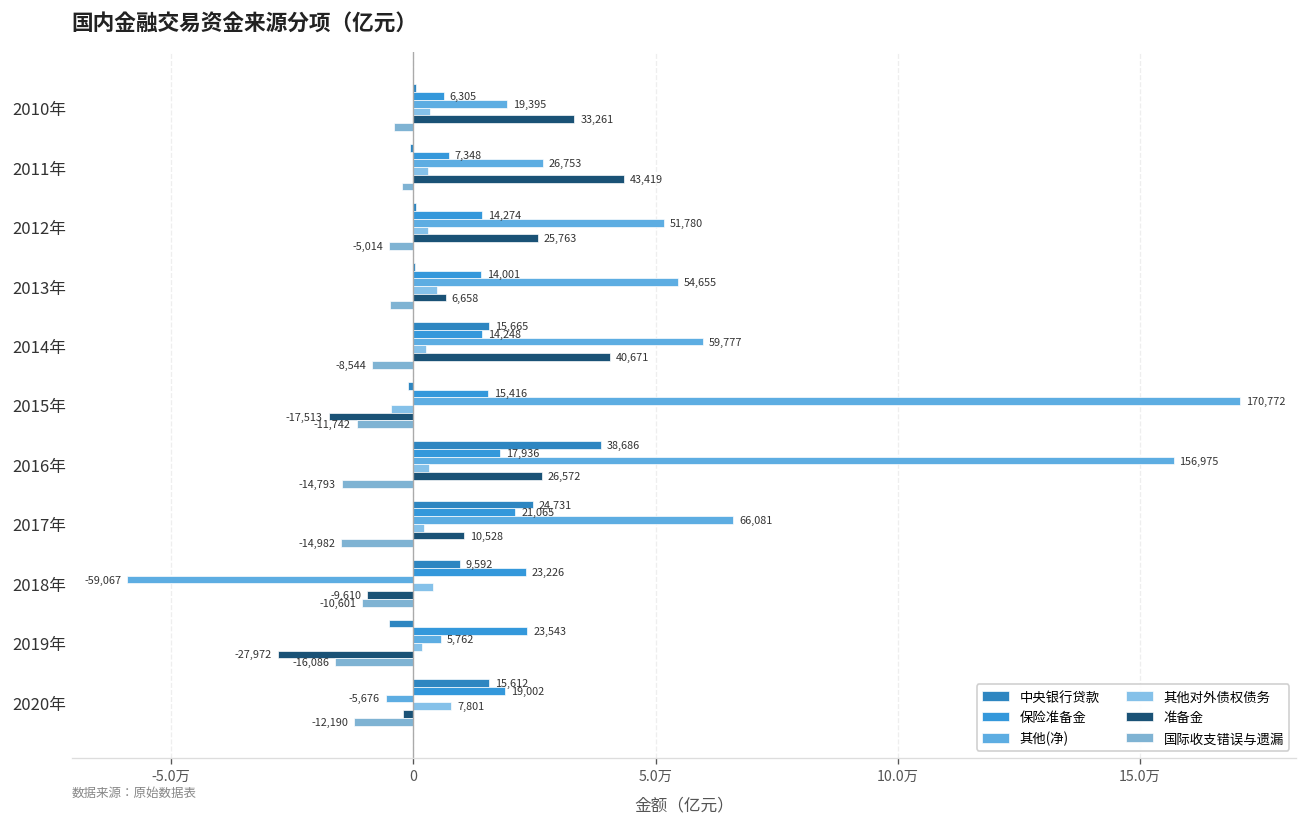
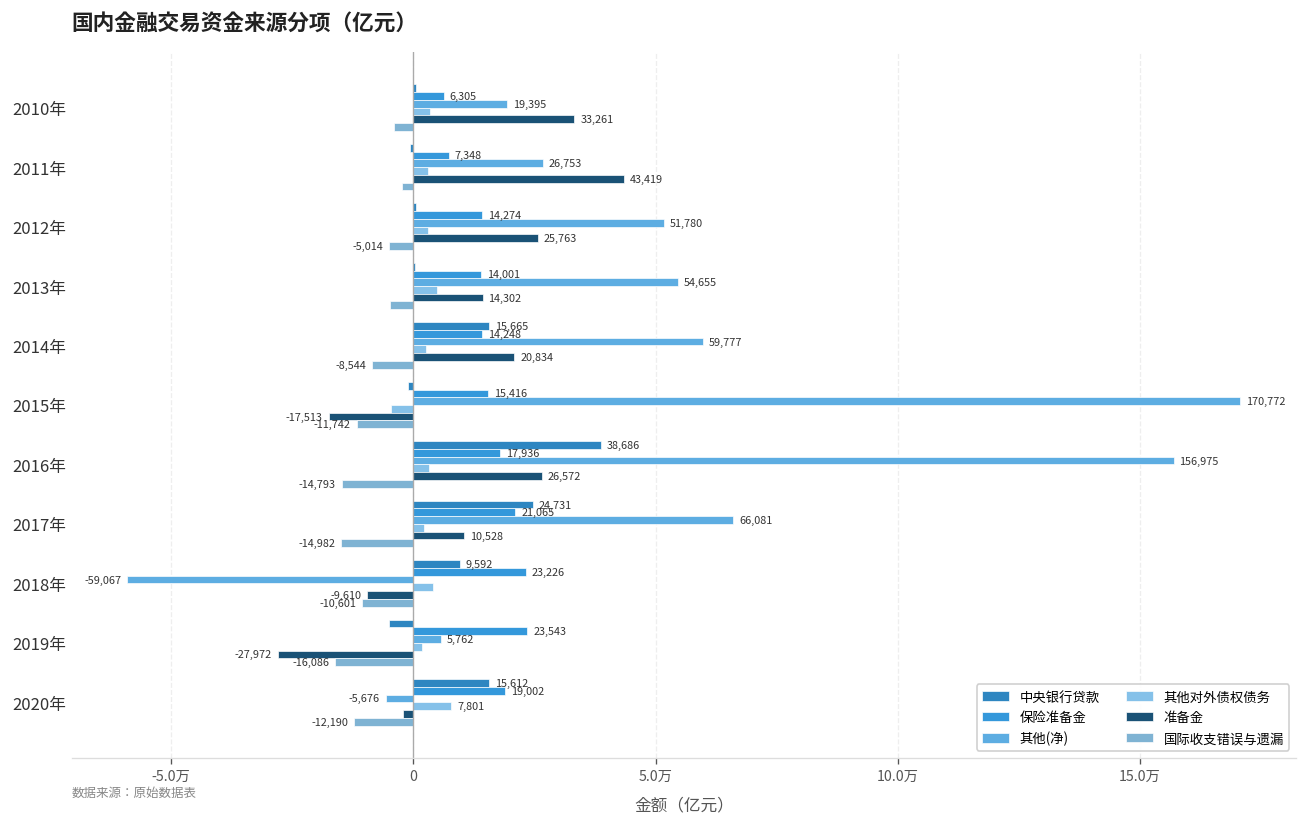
  {
    "准备金": {
      "2010年": "33,261",
      "2011年": "43,419",
      "2012年": "25,763",
-     "2013年": "6,658",
-     "2014年": "40,671",
+     "2013年": "14,302",
+     "2014年": "20,834",
      "2015年": "-17,513",
      "2016年": "26,572",
      "2017年": "10,528",
      "2019年": "-27,972"
    }
  }
